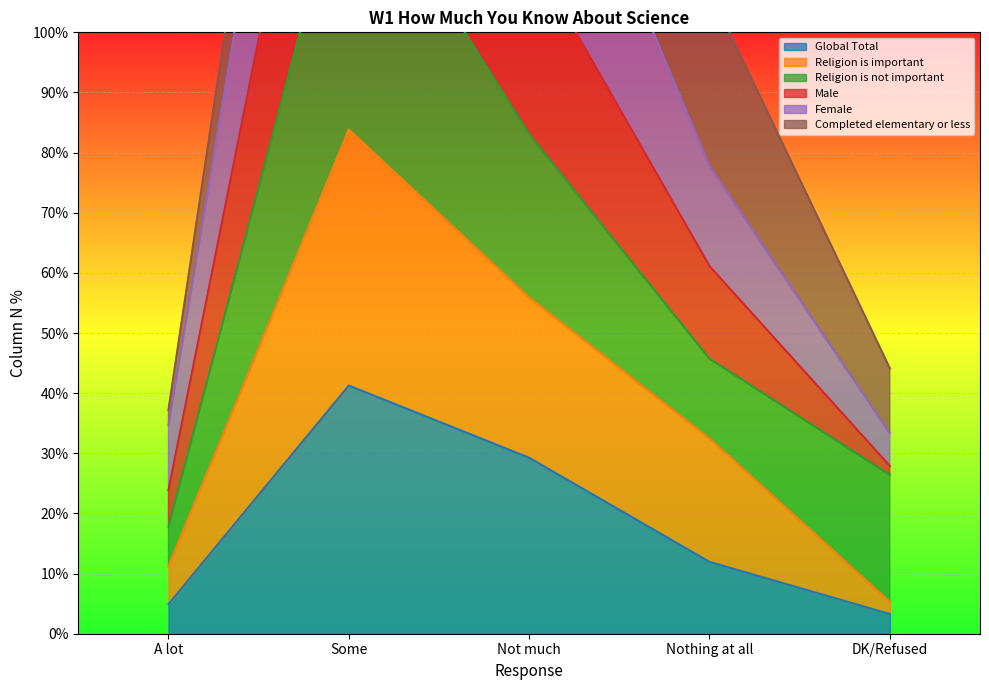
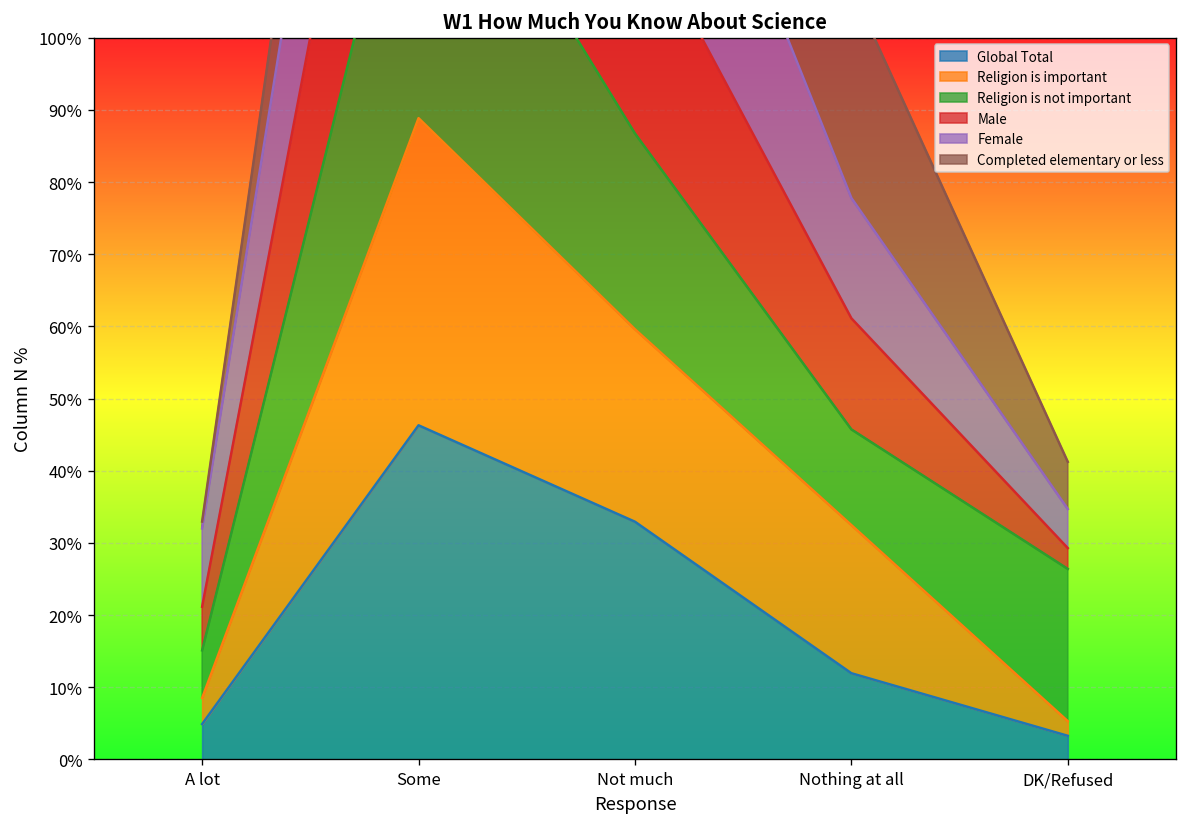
  {
    "Global Total": {
      "A lot": "5%",
-     "Some": "41%",
-     "Not much": "29%",
+     "Some": "46%",
+     "Not much": "33%",
      "Nothing at all": "12%",
      "DK/Refused": "3%"
    },
    "Religion is important": {
-     "A lot": "6%",
+     "A lot": "4%",
      "Some": "43%",
      "Not much": "27%",
      "Nothing at all": "21%",
      "DK/Refused": "2%"
    },
    "Religion is not important": {
      "A lot": "7%",
      "Not much": "27%",
      "Nothing at all": "13%",
      "DK/Refused": "21%"
    },
    "Male": {
      "A lot": "6%",
      "Nothing at all": "15%",
-     "DK/Refused": "1%"
+     "DK/Refused": "3%"
    },
    "Female": {
      "A lot": "11%",
      "Nothing at all": "17%",
      "DK/Refused": "5%"
    },
    "Completed elementary or less": {
-     "A lot": "2%",
-     "DK/Refused": "11%"
+     "A lot": "1%",
+     "DK/Refused": "7%"
    }
  }
